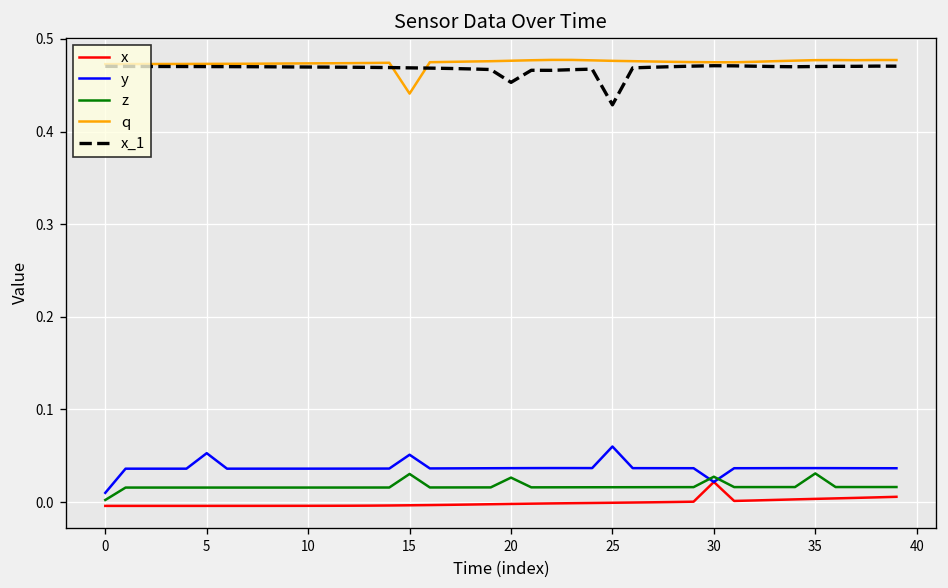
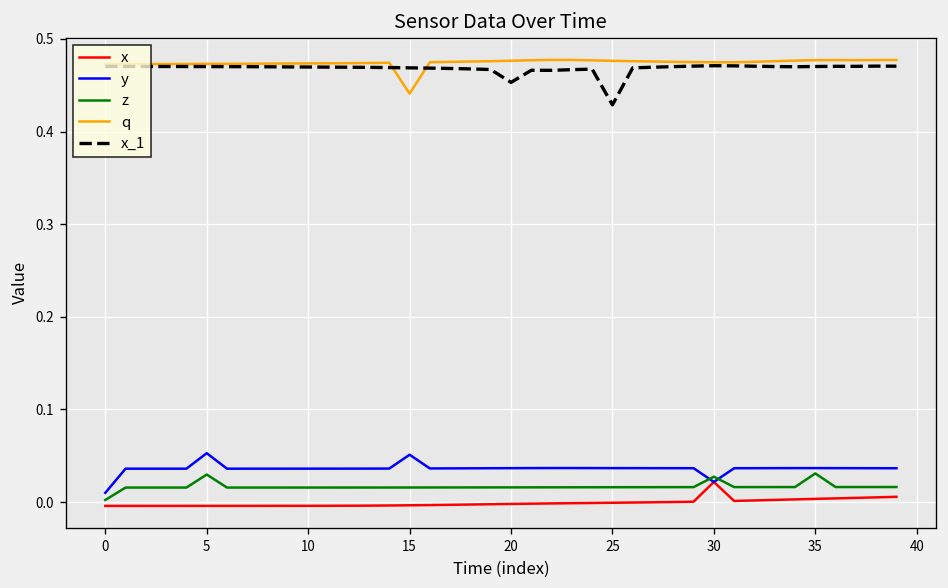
  {
    "x": {
      "0": 0.00,
      "5": 0.00,
      "10": 0.00,
      "15": 0.00,
      "20": 0.00,
      "25": 0.00,
      "35": 0.00
    },
    "y": {
      "0": 0.01,
      "5": 0.05,
      "10": 0.04,
      "15": 0.05,
      "20": 0.04,
-     "25": 0.06,
+     "25": 0.04,
      "35": 0.04
    },
    "z": {
      "0": 0.00,
-     "5": 0.02,
+     "5": 0.03,
      "10": 0.02,
-     "15": 0.03,
-     "20": 0.03,
+     "15": 0.02,
+     "20": 0.02,
      "25": 0.02,
      "30": 0.03,
      "35": 0.03
    },
    "q": {
      "10": 0.47,
      "15": 0.44,
      "20": 0.48,
      "25": 0.48,
      "30": 0.47,
      "35": 0.48
    },
    "x_1": {
      "10": 0.47,
      "15": 0.47,
      "20": 0.45,
      "25": 0.43,
      "30": 0.47,
      "35": 0.47
    }
  }
